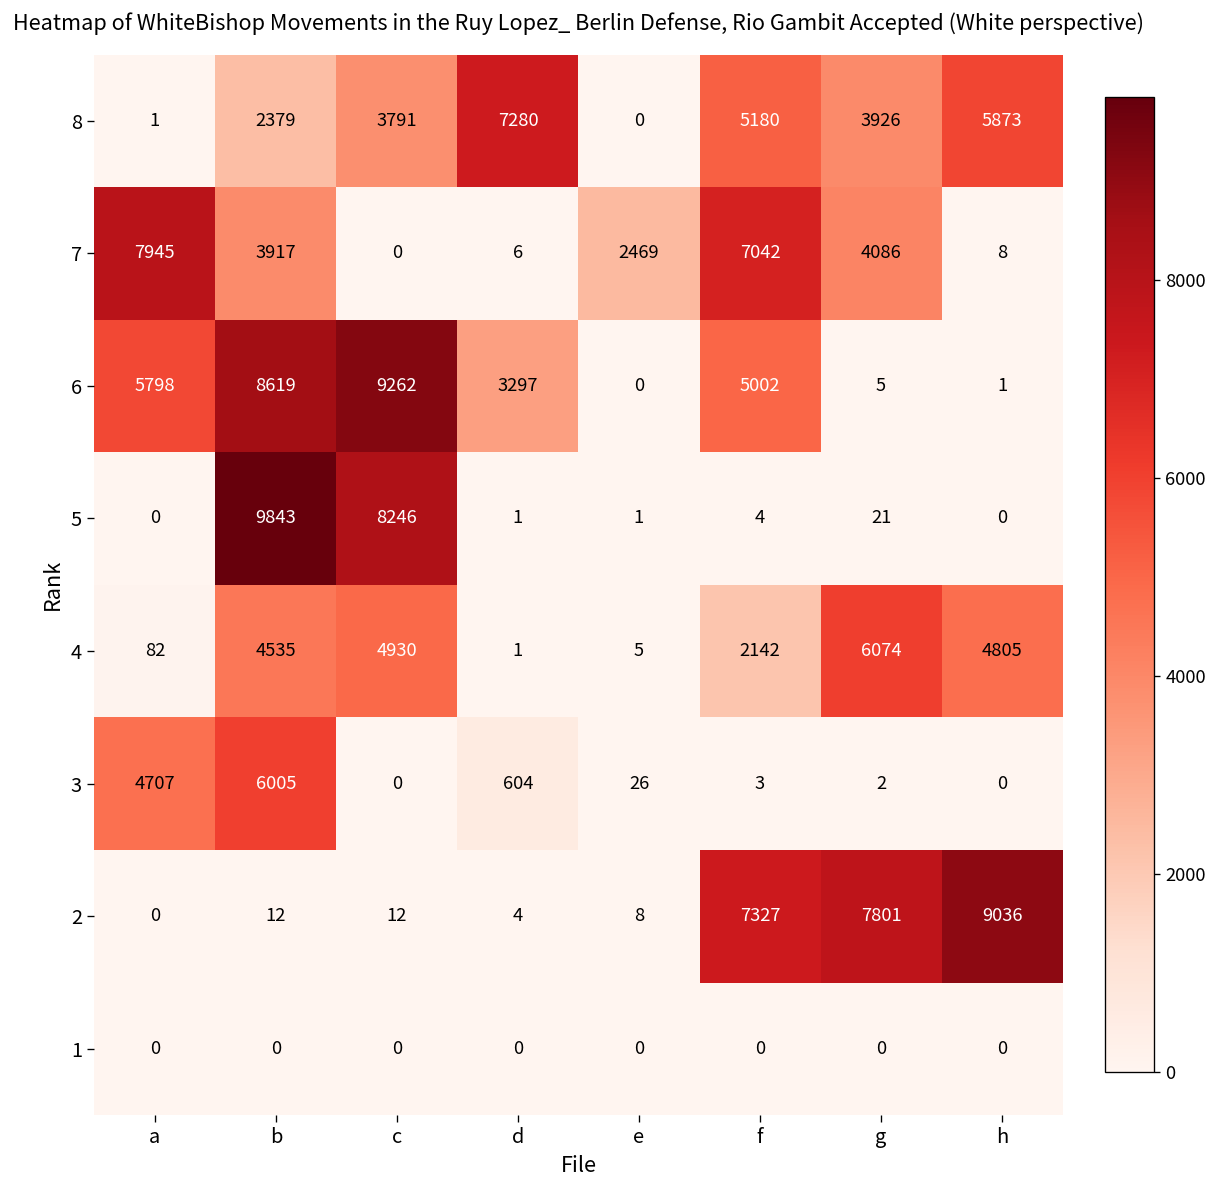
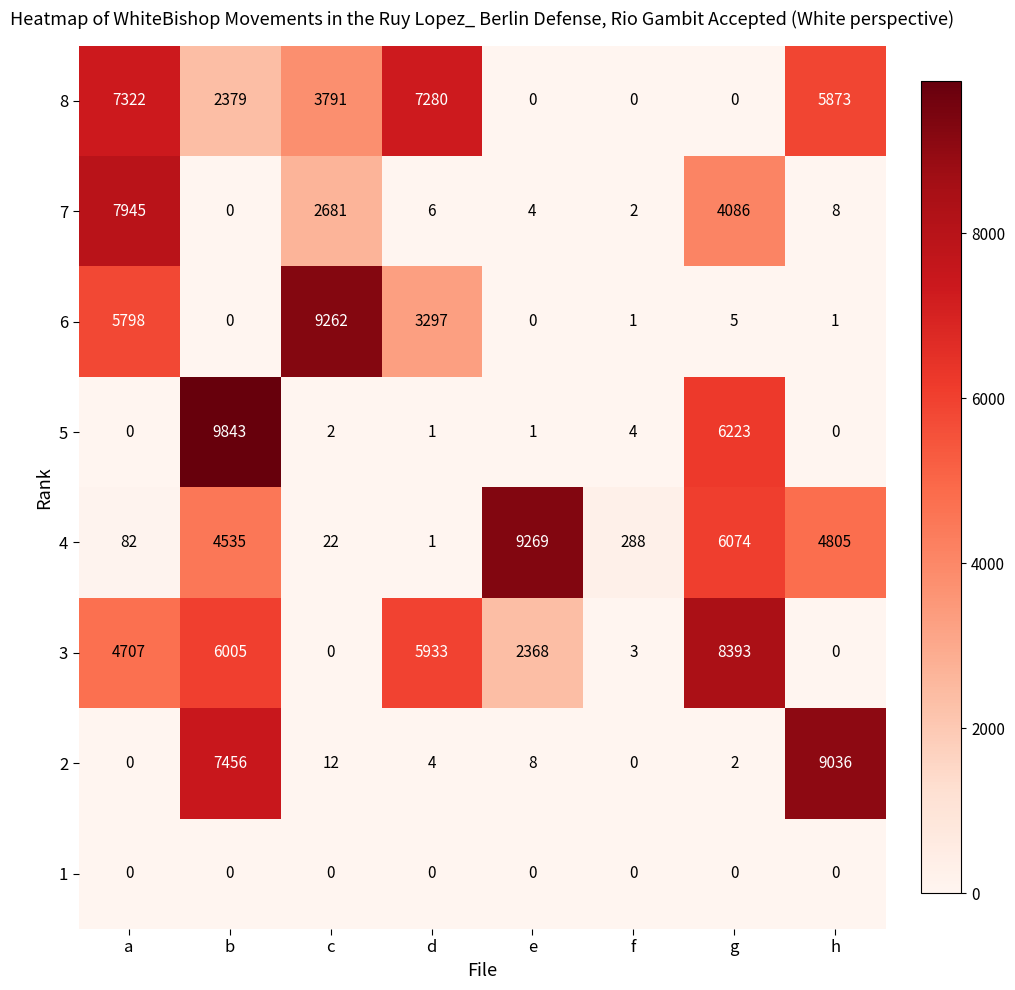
  {
    "8": {
-     "a": 1,
+     "a": 7322,
      "b": 2379,
      "c": 3791,
      "d": 7280,
      "e": 0,
-     "f": 5180,
-     "g": 3926,
+     "f": 0,
+     "g": 0,
      "h": 5873
    },
    "7": {
      "a": 7945,
-     "b": 3917,
-     "c": 0,
+     "b": 0,
+     "c": 2681,
      "d": 6,
-     "e": 2469,
-     "f": 7042,
+     "e": 4,
+     "f": 2,
      "g": 4086,
      "h": 8
    },
    "6": {
      "a": 5798,
-     "b": 8619,
+     "b": 0,
      "c": 9262,
      "d": 3297,
      "e": 0,
-     "f": 5002,
+     "f": 1,
      "g": 5,
      "h": 1
    },
    "5": {
      "a": 0,
      "b": 9843,
-     "c": 8246,
+     "c": 2,
      "d": 1,
      "e": 1,
      "f": 4,
-     "g": 21,
+     "g": 6223,
      "h": 0
    },
    "4": {
      "a": 82,
      "b": 4535,
-     "c": 4930,
+     "c": 22,
      "d": 1,
-     "e": 5,
-     "f": 2142,
+     "e": 9269,
+     "f": 288,
      "g": 6074,
      "h": 4805
    },
    "3": {
      "a": 4707,
      "b": 6005,
      "c": 0,
-     "d": 604,
-     "e": 26,
+     "d": 5933,
+     "e": 2368,
      "f": 3,
-     "g": 2,
+     "g": 8393,
      "h": 0
    },
    "2": {
      "a": 0,
-     "b": 12,
+     "b": 7456,
      "c": 12,
      "d": 4,
      "e": 8,
-     "f": 7327,
-     "g": 7801,
+     "f": 0,
+     "g": 2,
      "h": 9036
    },
    "1": {
      "a": 0,
      "b": 0,
      "c": 0,
      "d": 0,
      "e": 0,
      "f": 0,
      "g": 0,
      "h": 0
    }
  }
